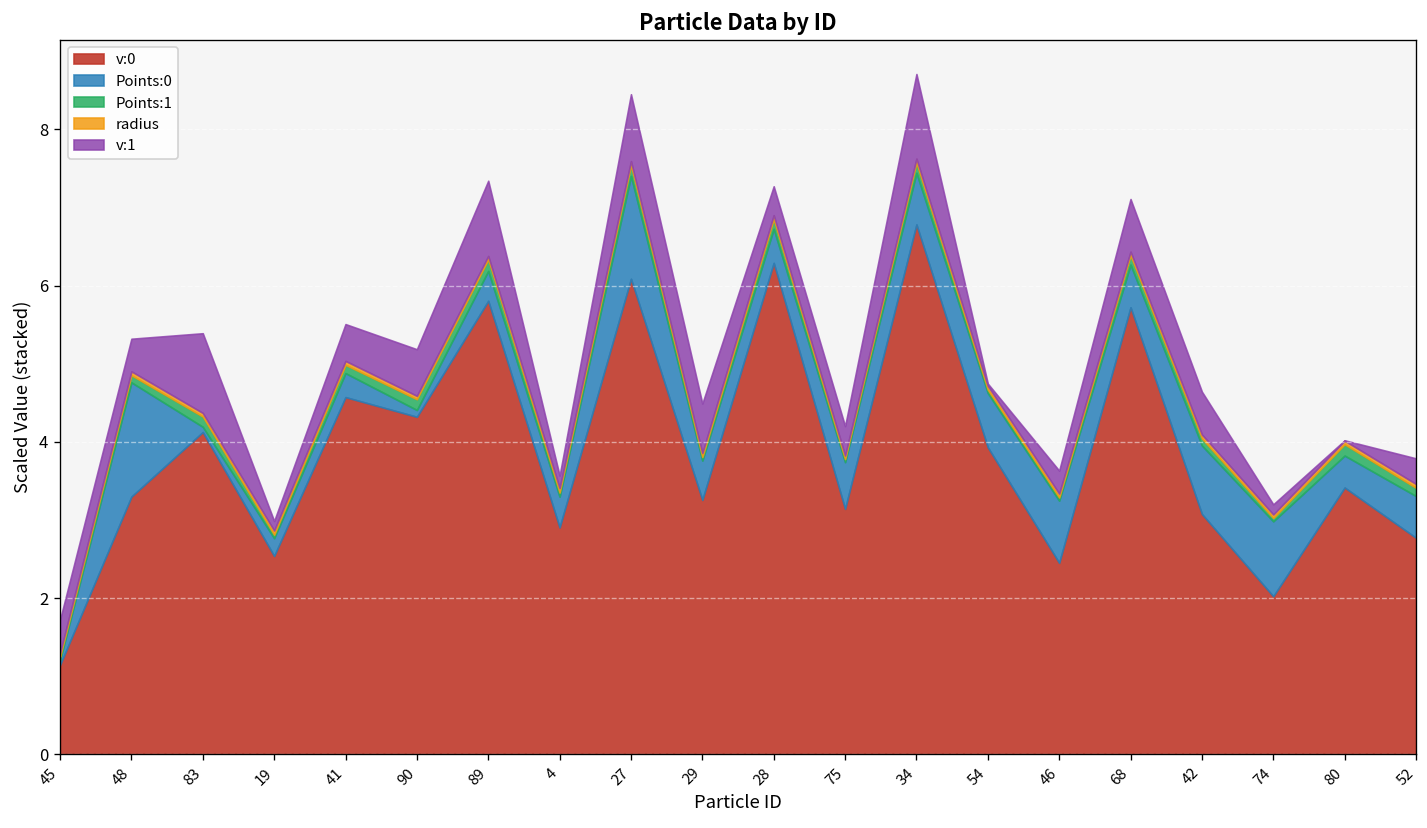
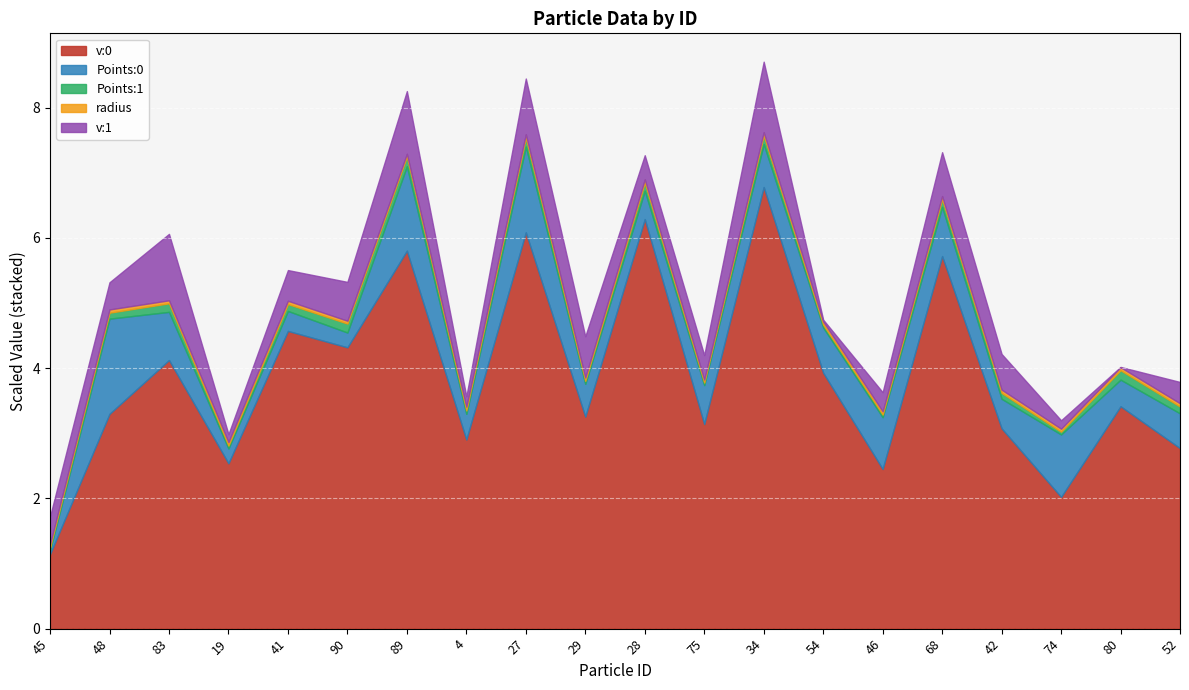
  {
    "v:0": {
      "45": 1.1,
      "48": 3.3,
      "83": 4.1,
      "19": 2.5,
      "41": 4.6,
      "90": 4.3,
      "89": 5.8,
      "4": 2.9,
      "27": 6.1,
      "29": 3.3,
      "28": 6.3,
      "75": 3.1,
      "34": 6.8,
      "54": 3.9,
      "46": 2.5,
      "68": 5.7,
      "42": 3.1,
      "74": 2.0,
      "80": 3.4,
      "52": 2.8
    },
    "Points:0": {
      "45": 0.1,
      "48": 1.5,
-     "83": 0.1,
+     "83": 0.7,
      "19": 0.2,
      "41": 0.3,
-     "90": 0.1,
-     "89": 0.4,
+     "90": 0.2,
+     "89": 1.3,
      "4": 0.4,
      "27": 1.3,
      "29": 0.5,
      "28": 0.4,
      "34": 0.7,
      "54": 0.7,
      "46": 0.8,
-     "68": 0.5,
-     "42": 0.9,
+     "68": 0.8,
+     "42": 0.5,
      "74": 1.0,
      "80": 0.4,
      "52": 0.5
    },
    "Points:1": {
      "45": 0.0,
      "48": 0.1,
      "83": 0.1,
      "19": 0.0,
      "41": 0.1,
      "90": 0.1,
      "89": 0.1,
      "4": 0.1,
      "27": 0.1,
      "29": 0.0,
      "28": 0.1,
      "34": 0.1,
      "54": 0.0,
      "46": 0.0,
      "68": 0.1,
      "42": 0.1,
      "74": 0.0,
      "80": 0.1,
      "52": 0.1
    },
    "radius": {
      "45": 0.1,
      "48": 0.0,
      "83": 0.0,
      "19": 0.1,
      "41": 0.0,
      "90": 0.0,
      "89": 0.0,
      "4": 0.1,
      "27": 0.1,
      "29": 0.1,
      "28": 0.1,
      "75": 0.0,
      "34": 0.1,
      "46": 0.0,
      "68": 0.0,
      "42": 0.0,
      "74": 0.0,
      "52": 0.0
    },
    "v:1": {
      "45": 0.4,
      "48": 0.4,
      "83": 1.0,
      "19": 0.1,
      "41": 0.5,
      "90": 0.6,
      "89": 1.0,
      "4": 0.2,
      "27": 0.9,
      "29": 0.6,
      "28": 0.4,
      "75": 0.4,
      "34": 1.1,
      "46": 0.3,
      "68": 0.7,
      "42": 0.5,
      "74": 0.1,
      "52": 0.3
    }
  }
